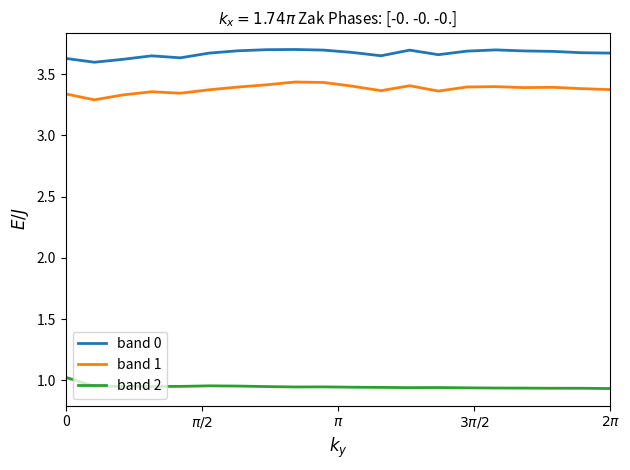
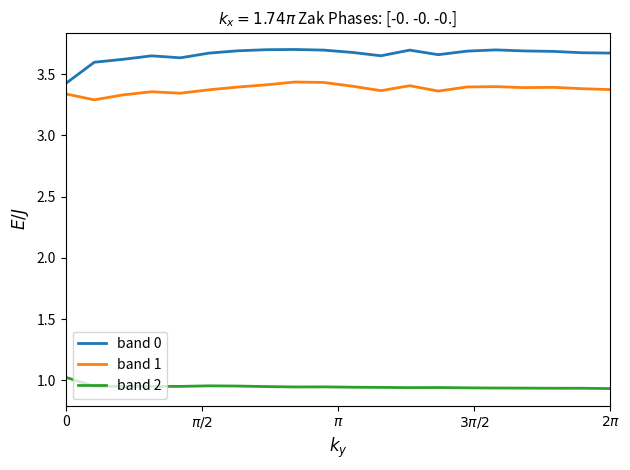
  {
    "band 0": {
-     "0": 3.63
+     "0": 3.42
    },
    "band 1": {
      "0": 3.34
    },
    "band 2": {
      "0": 1.03
    }
  }
